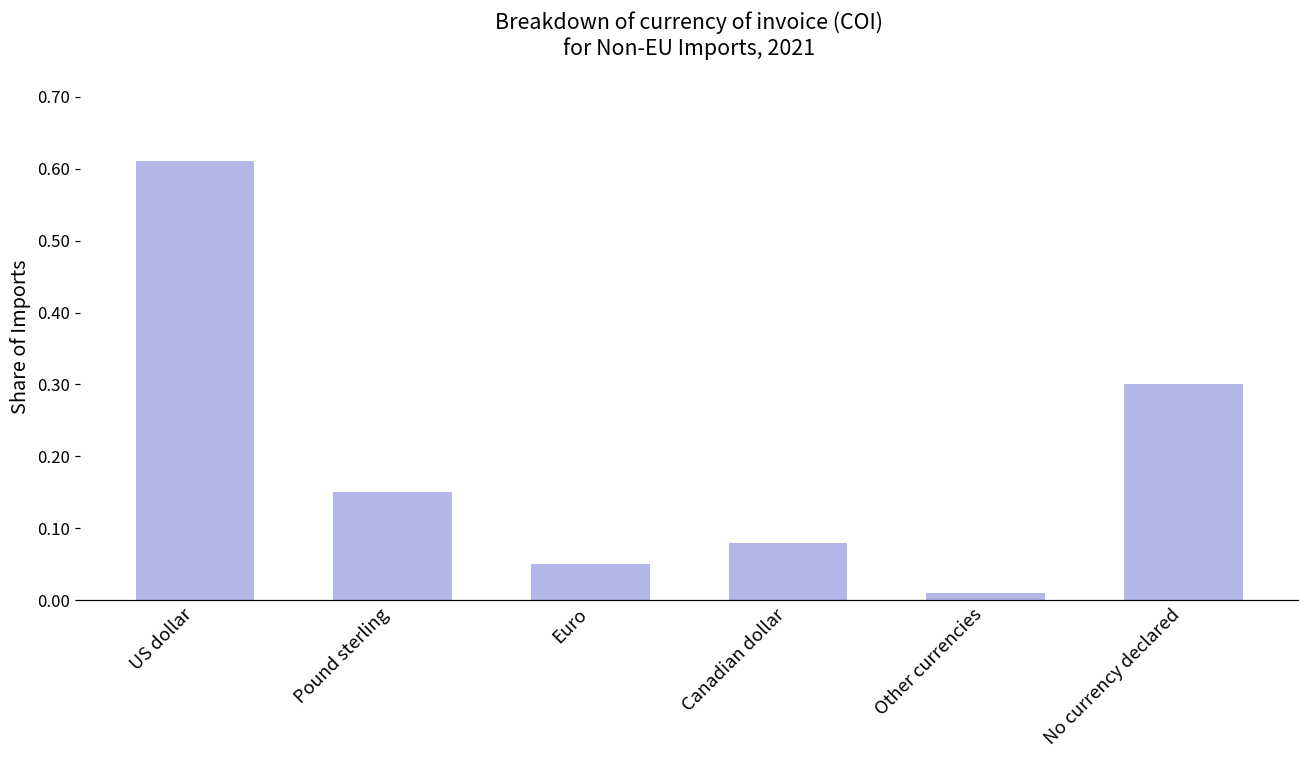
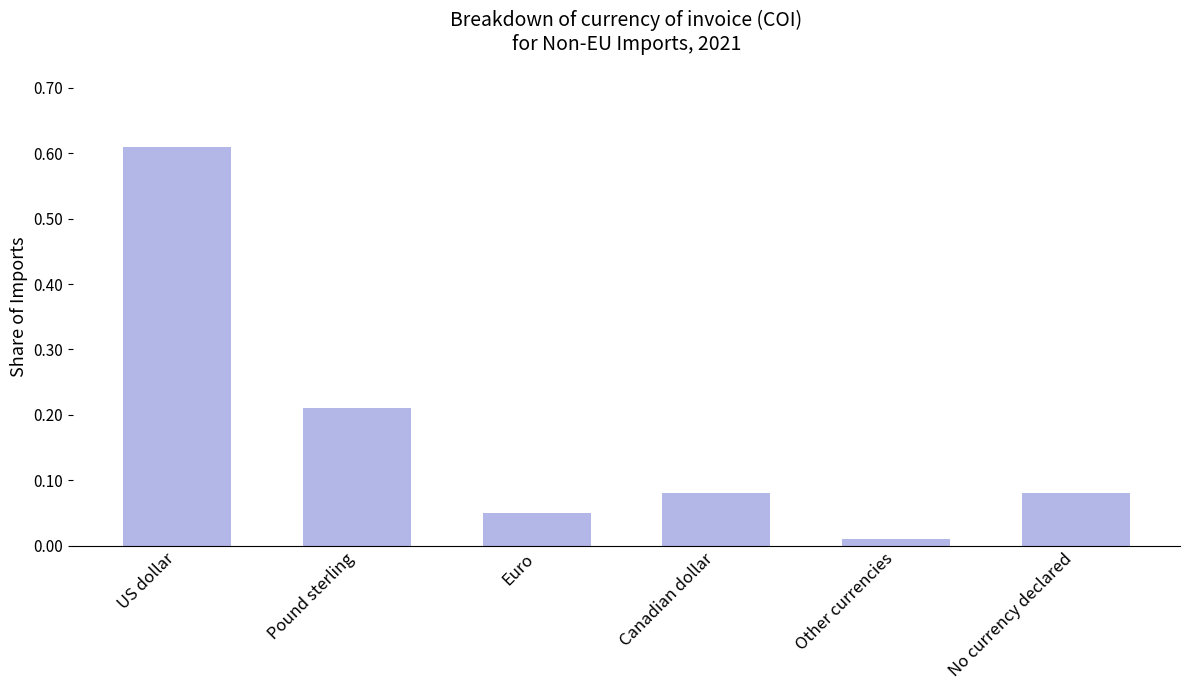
  {
    "US dollar": 0.61,
-   "Pound sterling": 0.15,
+   "Pound sterling": 0.21,
    "Euro": 0.05,
    "Canadian dollar": 0.08,
    "Other currencies": 0.01,
-   "No currency declared": 0.30
+   "No currency declared": 0.08
  }
